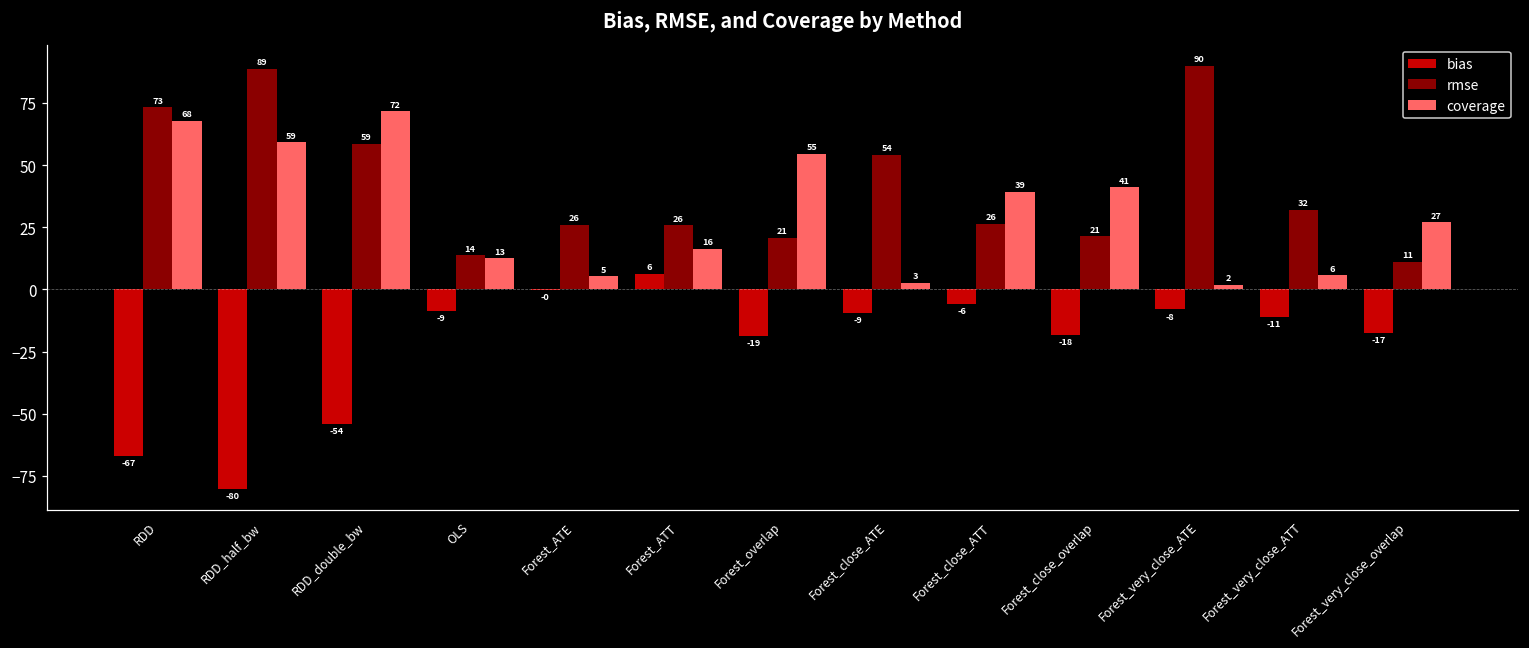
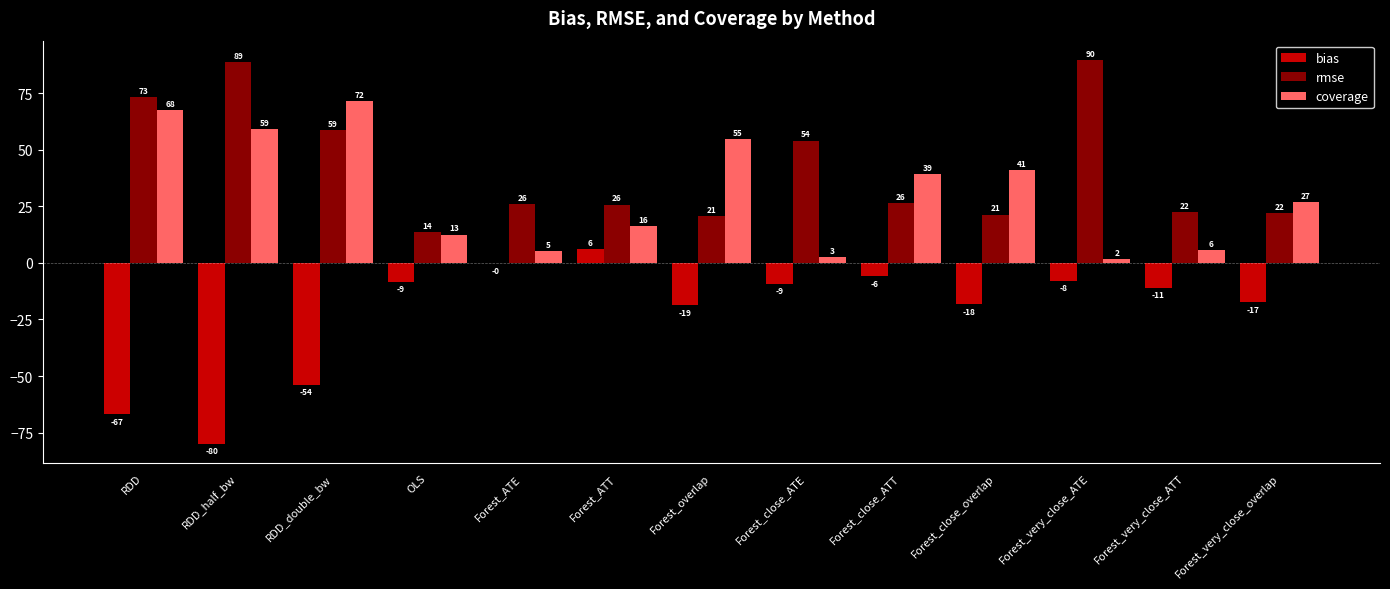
  {
    "bias": {
      "RDD": -67,
      "RDD_half_bw": -80,
      "RDD_double_bw": -54,
      "OLS": -9,
      "Forest_ATE": -0,
      "Forest_ATT": 6,
      "Forest_overlap": -19,
      "Forest_close_ATE": -9,
      "Forest_close_ATT": -6,
      "Forest_close_overlap": -18,
      "Forest_very_close_ATE": -8,
      "Forest_very_close_ATT": -11,
      "Forest_very_close_overlap": -17
    },
    "rmse": {
      "RDD": 73,
      "RDD_half_bw": 89,
      "RDD_double_bw": 59,
      "OLS": 14,
      "Forest_ATE": 26,
      "Forest_ATT": 26,
      "Forest_overlap": 21,
      "Forest_close_ATE": 54,
      "Forest_close_ATT": 26,
      "Forest_close_overlap": 21,
      "Forest_very_close_ATE": 90,
-     "Forest_very_close_ATT": 32,
-     "Forest_very_close_overlap": 11
+     "Forest_very_close_ATT": 22,
+     "Forest_very_close_overlap": 22
    },
    "coverage": {
      "RDD": 68,
      "RDD_half_bw": 59,
      "RDD_double_bw": 72,
      "OLS": 13,
      "Forest_ATE": 5,
      "Forest_ATT": 16,
      "Forest_overlap": 55,
      "Forest_close_ATE": 3,
      "Forest_close_ATT": 39,
      "Forest_close_overlap": 41,
      "Forest_very_close_ATE": 2,
      "Forest_very_close_ATT": 6,
      "Forest_very_close_overlap": 27
    }
  }
